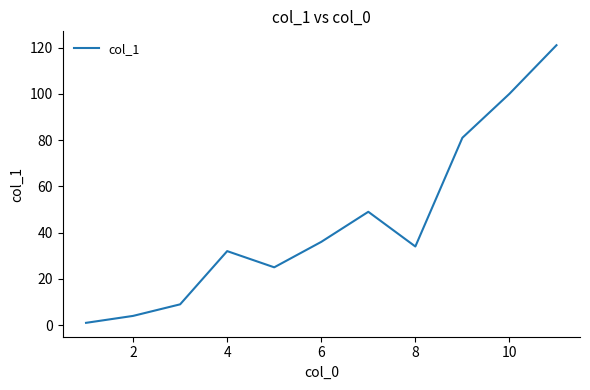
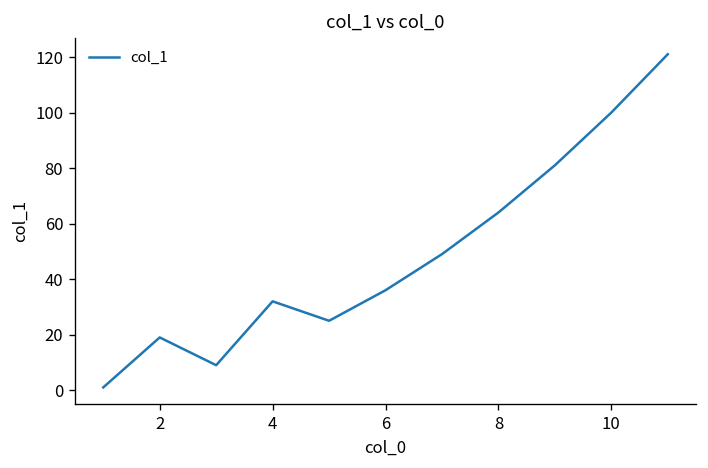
  {
-   "2": 4,
+   "2": 19,
    "4": 32,
    "6": 36,
-   "8": 34,
+   "8": 64,
    "10": 100
  }
